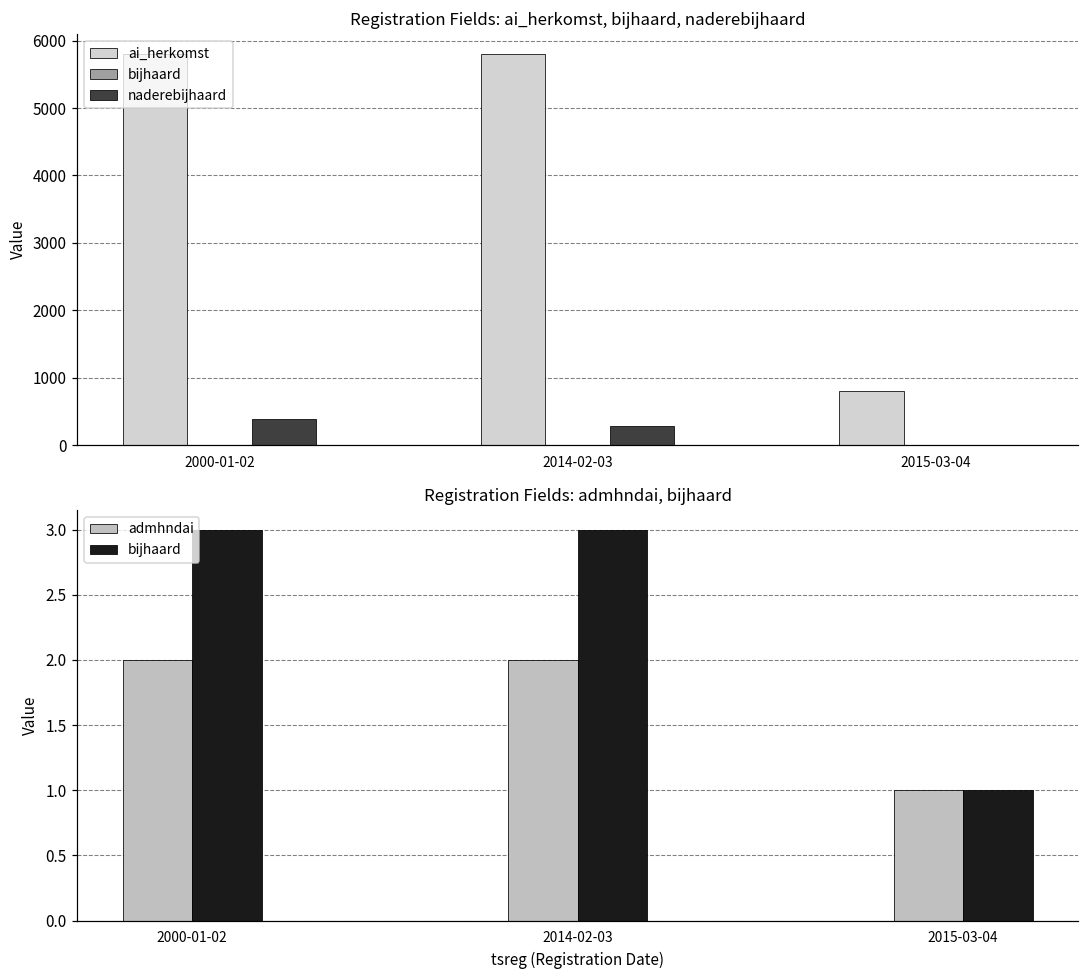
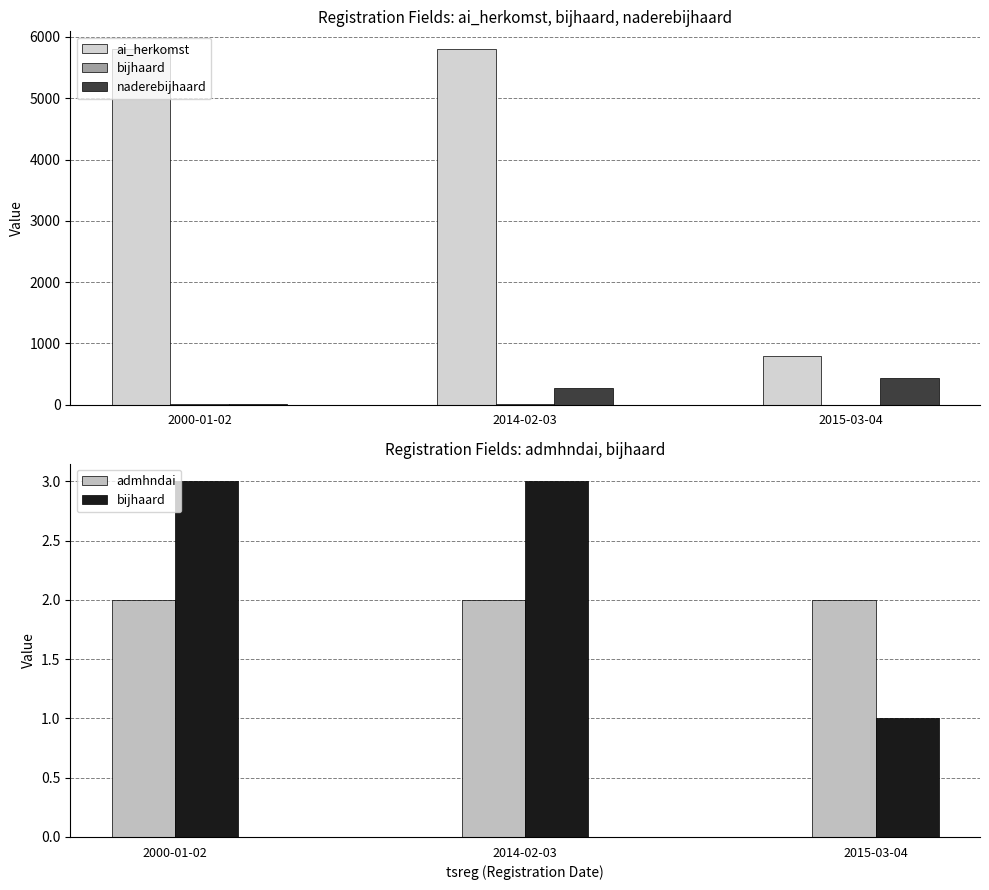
  {
    "Registration Fields: ai_herkomst, bijhaard, naderebijhaard": {
      "ai_herkomst": {
        "2014-02-03": 5800,
        "2015-03-04": 800
      },
      "naderebijhaard": {
-       "2000-01-02": 400,
+       "2000-01-02": 0,
        "2014-02-03": 300,
-       "2015-03-04": 0
+       "2015-03-04": 400
      }
    },
    "Registration Fields: admhndai, bijhaard": {
      "admhndai": {
        "2000-01-02": 2,
        "2014-02-03": 2,
-       "2015-03-04": 1
+       "2015-03-04": 2
      },
      "bijhaard": {
        "2000-01-02": 3,
        "2014-02-03": 3,
        "2015-03-04": 1
      }
    }
  }
